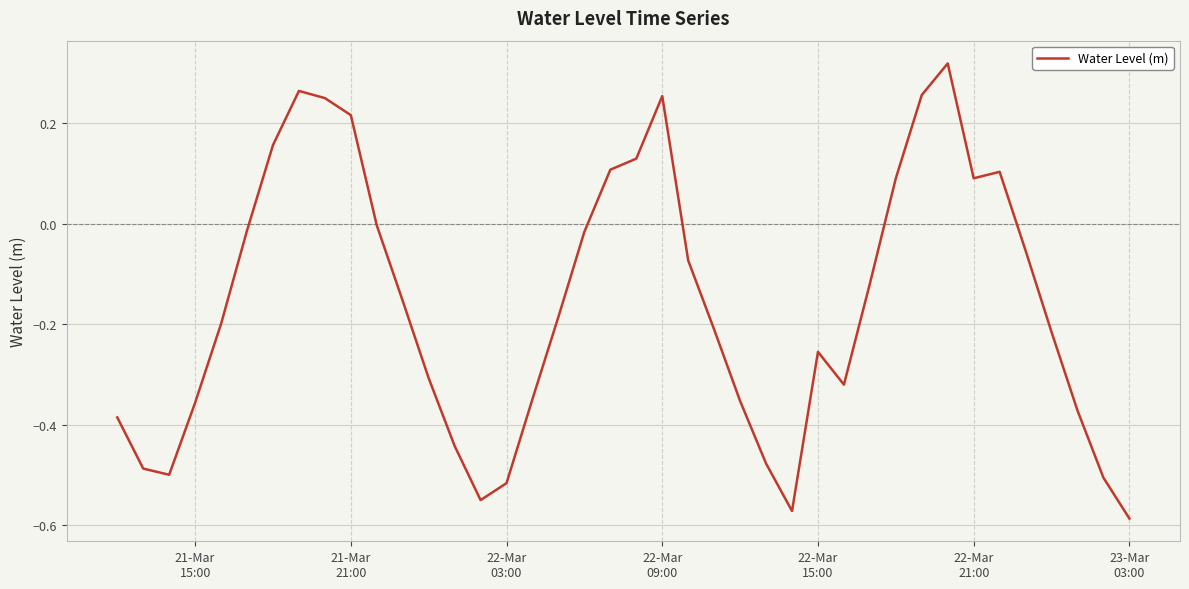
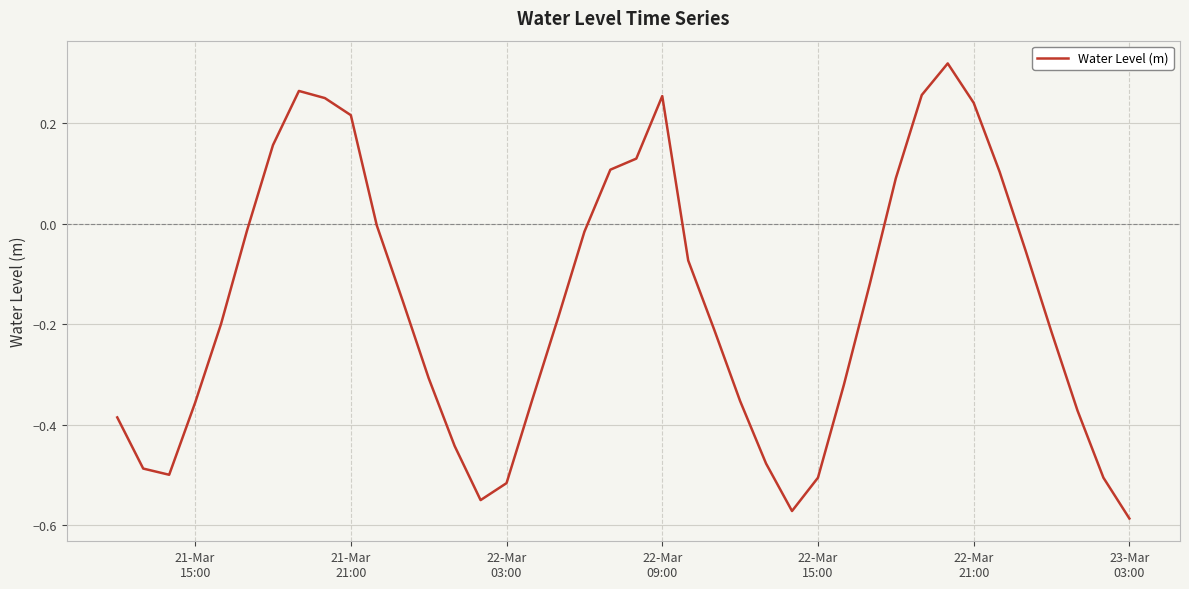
  {
    "21-Mar 15:00": -0.36,
    "21-Mar 21:00": 0.22,
    "22-Mar 03:00": -0.52,
    "22-Mar 09:00": 0.25,
-   "22-Mar 15:00": -0.25,
-   "22-Mar 21:00": 0.09,
+   "22-Mar 15:00": -0.51,
+   "22-Mar 21:00": 0.24,
    "23-Mar 03:00": -0.59
  }
